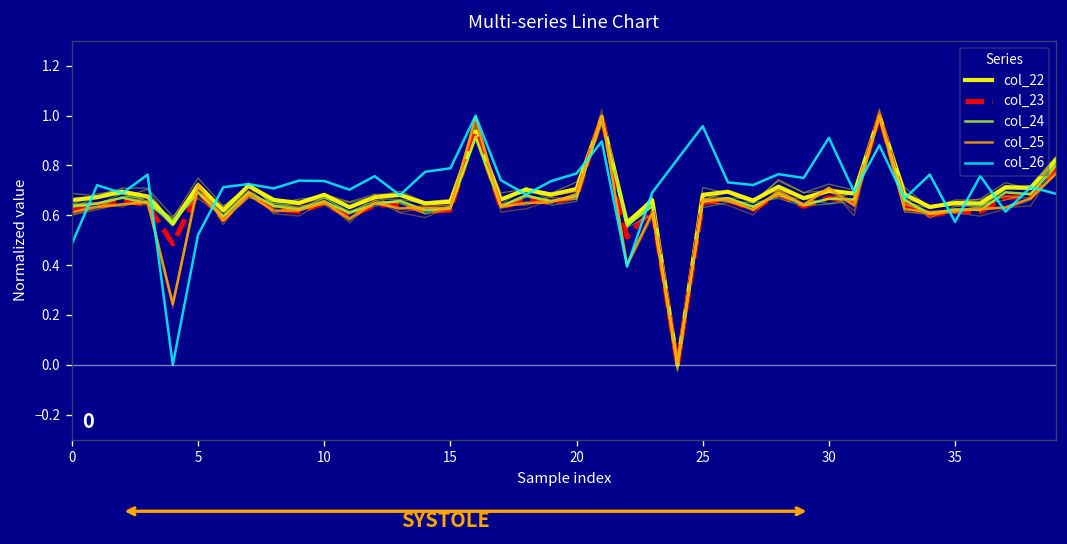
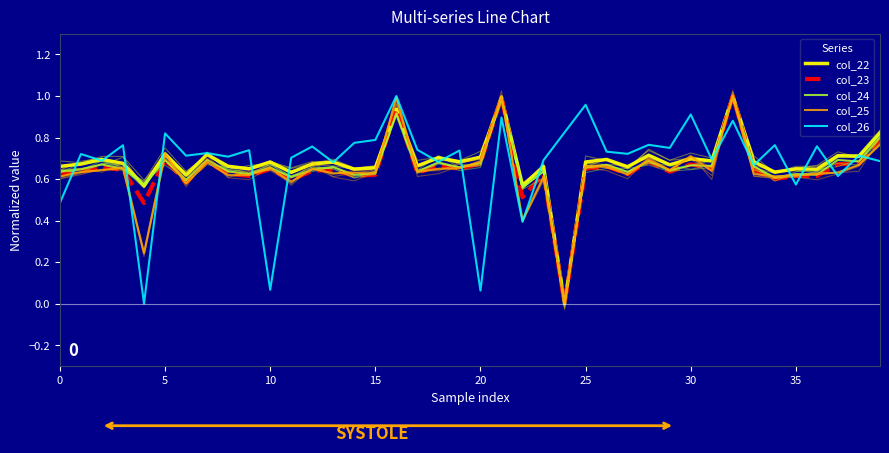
  {
    "col_26": {
      "0": 0.49,
-     "5": 0.52,
-     "10": 0.74,
+     "5": 0.82,
+     "10": 0.07,
      "15": 0.79,
-     "20": 0.77,
+     "20": 0.06,
      "25": 0.96,
      "30": 0.91,
      "35": 0.57
    }
  }
